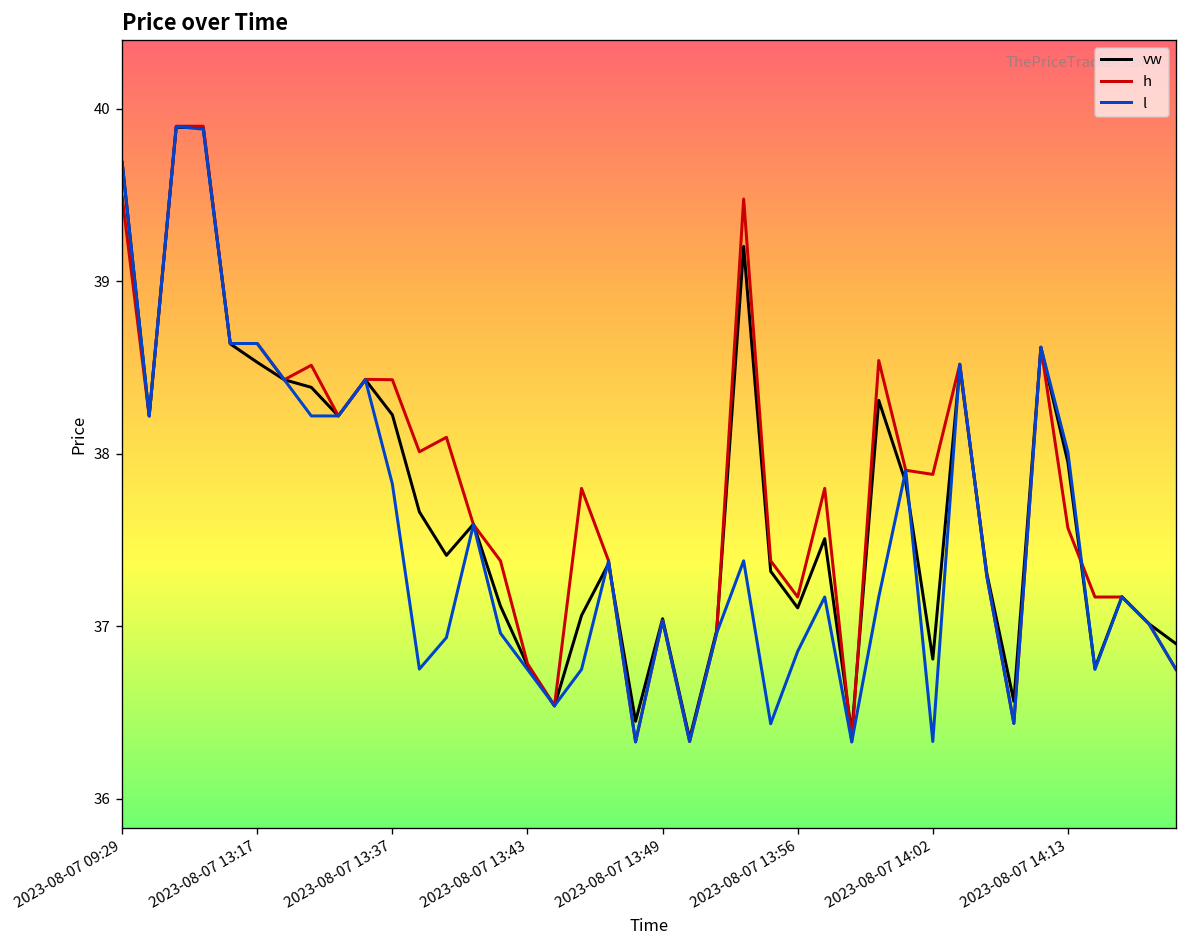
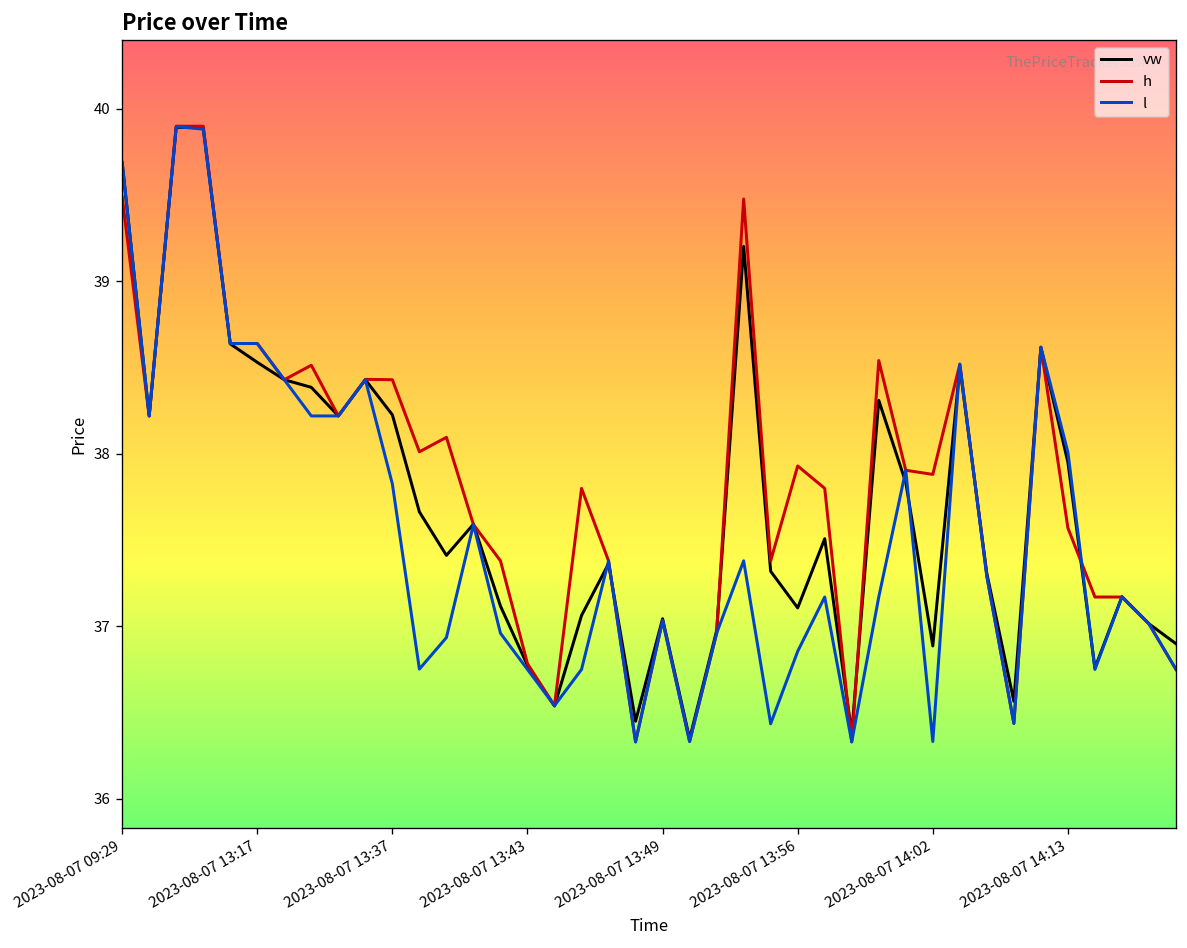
  {
    "vw": {
      "2023-08-07 13:17": 38.53,
      "2023-08-07 13:37": 38.23,
      "2023-08-07 13:56": 37.11,
-     "2023-08-07 14:02": 36.81,
+     "2023-08-07 14:02": 36.89,
      "2023-08-07 14:13": 37.95
    },
    "h": {
      "2023-08-07 09:29": 39.49,
      "2023-08-07 13:37": 38.43,
-     "2023-08-07 13:56": 37.17,
+     "2023-08-07 13:56": 37.93,
      "2023-08-07 14:02": 37.88,
      "2023-08-07 14:13": 37.57
    },
    "l": {
      "2023-08-07 13:37": 37.83,
      "2023-08-07 13:43": 36.75,
      "2023-08-07 13:56": 36.86,
      "2023-08-07 14:02": 36.33,
      "2023-08-07 14:13": 38.01
    }
  }
